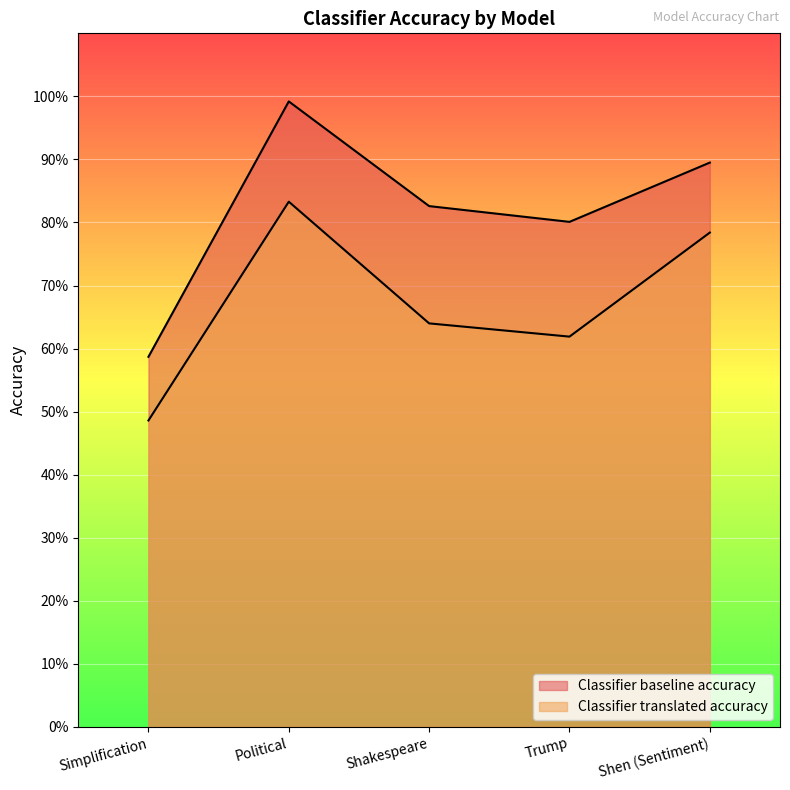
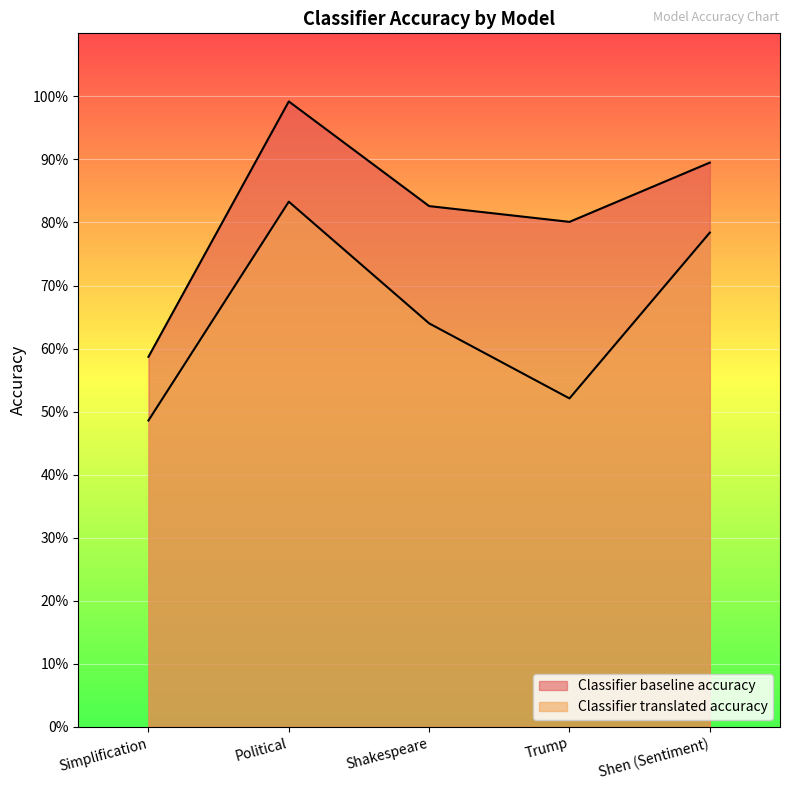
  {
    "Classifier baseline accuracy": {
      "Simplification": "59%",
      "Political": "99%",
      "Shakespeare": "83%",
      "Trump": "80%",
      "Shen (Sentiment)": "90%"
    },
    "Classifier translated accuracy": {
      "Simplification": "49%",
      "Political": "83%",
      "Shakespeare": "64%",
-     "Trump": "62%",
+     "Trump": "52%",
      "Shen (Sentiment)": "78%"
    }
  }
